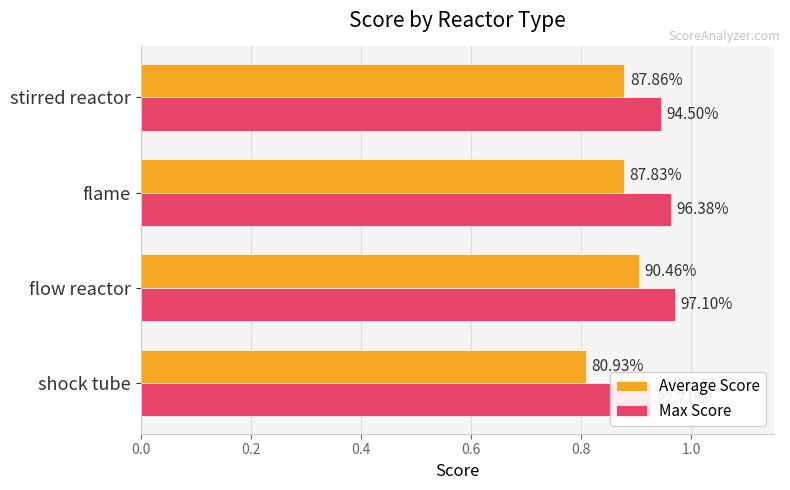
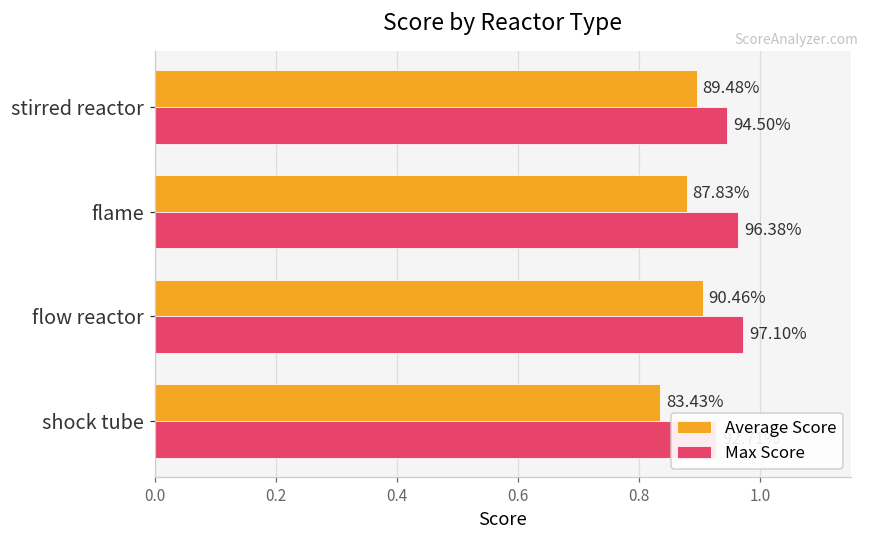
  {
    "Average Score": {
-     "stirred reactor": "87.86%",
+     "stirred reactor": "89.48%",
      "flame": "87.83%",
      "flow reactor": "90.46%",
-     "shock tube": "0.81"
+     "shock tube": "0.83"
    },
    "Max Score": {
      "stirred reactor": "94.50%",
      "flame": "96.38%",
      "flow reactor": "97.10%"
    }
  }
